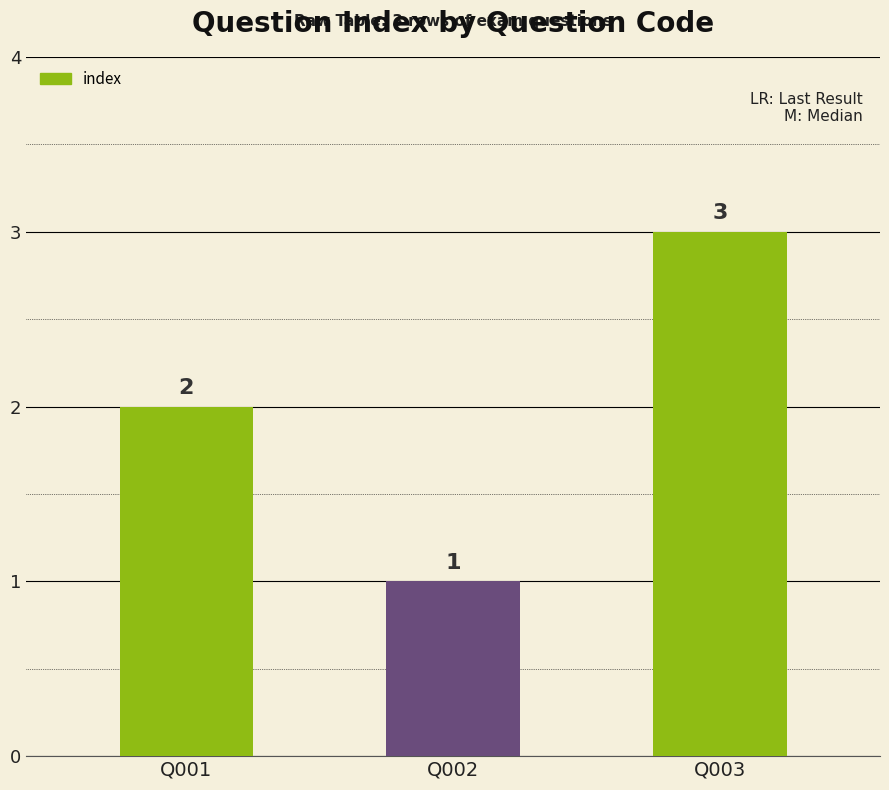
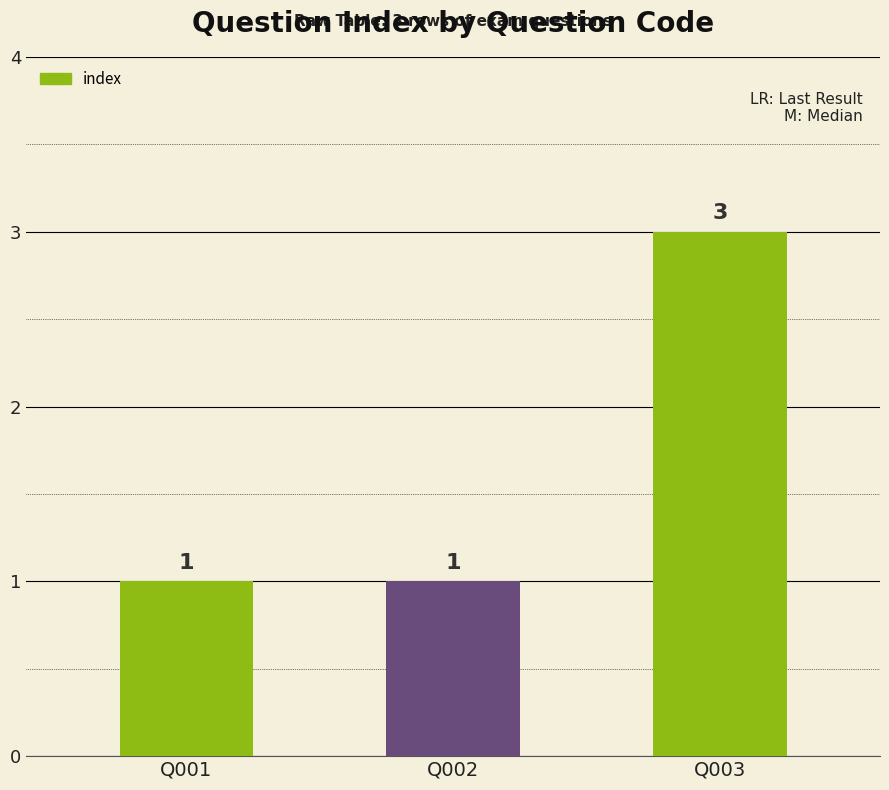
  {
-   "Q001": 2,
+   "Q001": 1,
    "Q002": 1,
    "Q003": 3
  }
